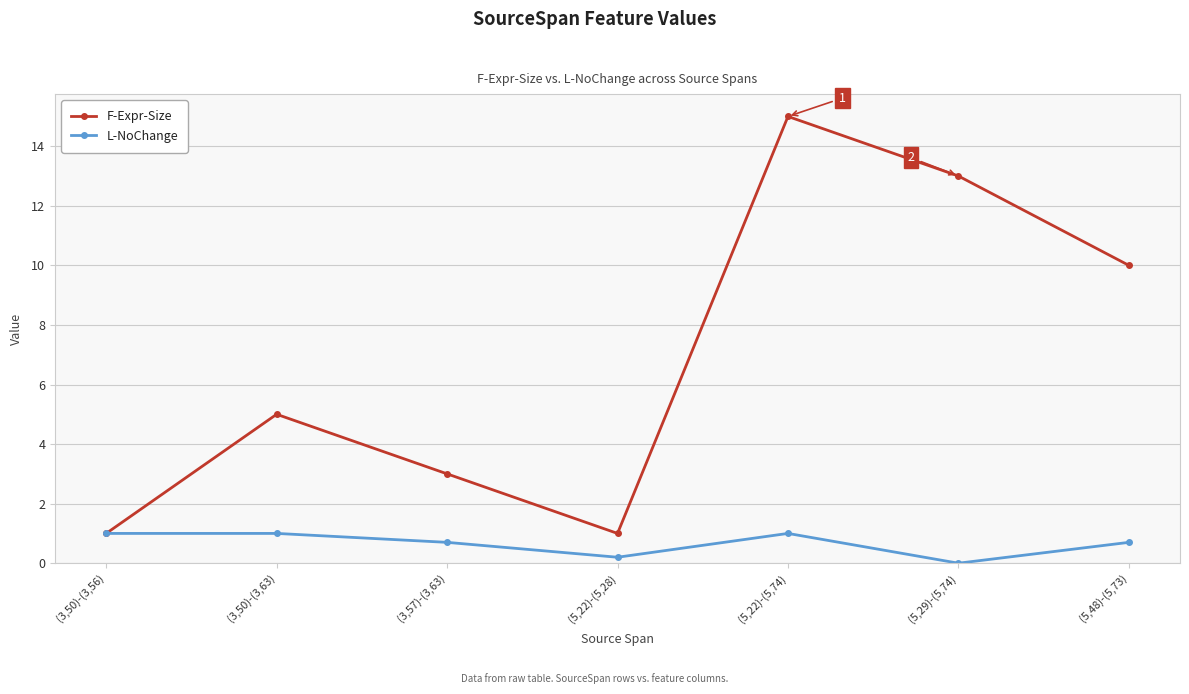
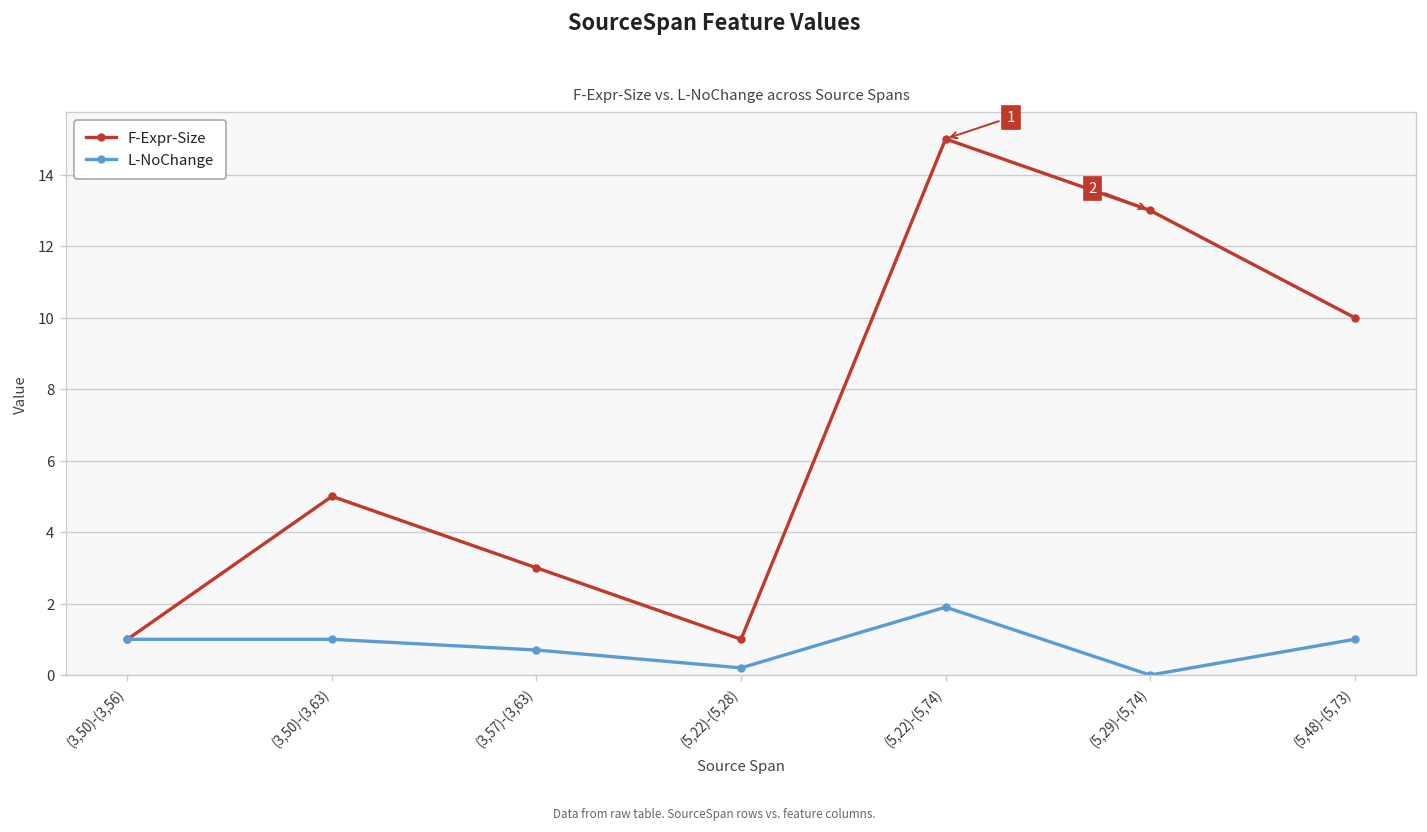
  {
    "F-Expr-Size": {
      "(3,50)-(3,63)": 5.0,
      "(3,57)-(3,63)": 3.0,
      "(5,22)-(5,28)": 1.0,
      "(5,22)-(5,74)": 15.0,
      "(5,29)-(5,74)": 13.0,
      "(5,48)-(5,73)": 10.0
    },
    "L-NoChange": {
      "(3,50)-(3,63)": 1.0,
      "(3,57)-(3,63)": 0.7,
      "(5,22)-(5,28)": 0.2,
-     "(5,22)-(5,74)": 1.0,
+     "(5,22)-(5,74)": 1.9,
      "(5,29)-(5,74)": 0.0,
-     "(5,48)-(5,73)": 0.7
+     "(5,48)-(5,73)": 1.0
    }
  }
